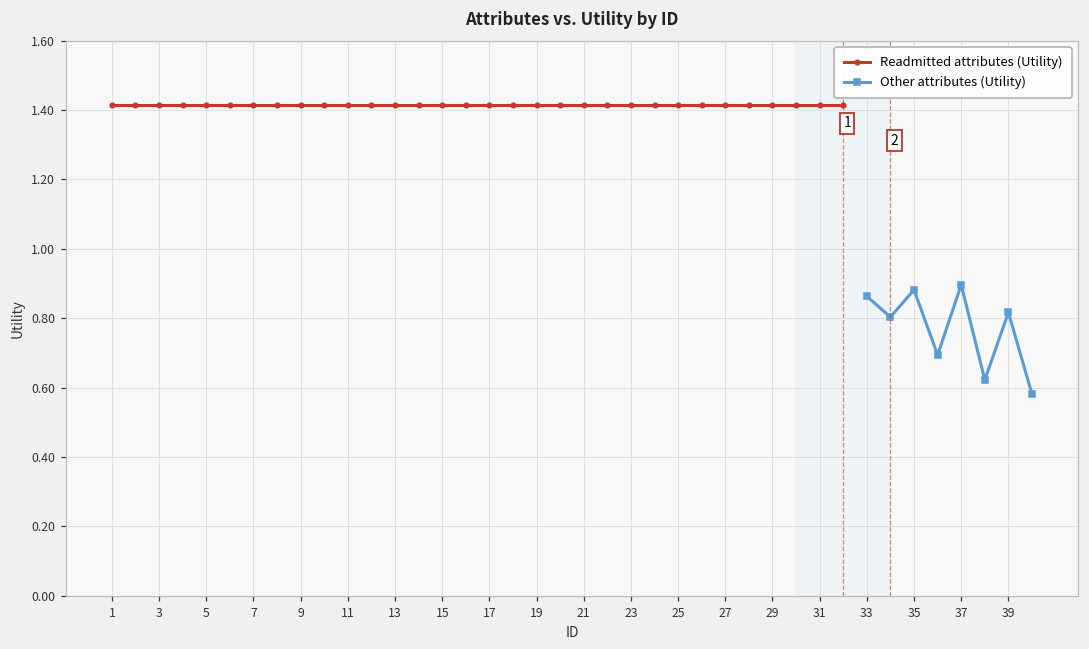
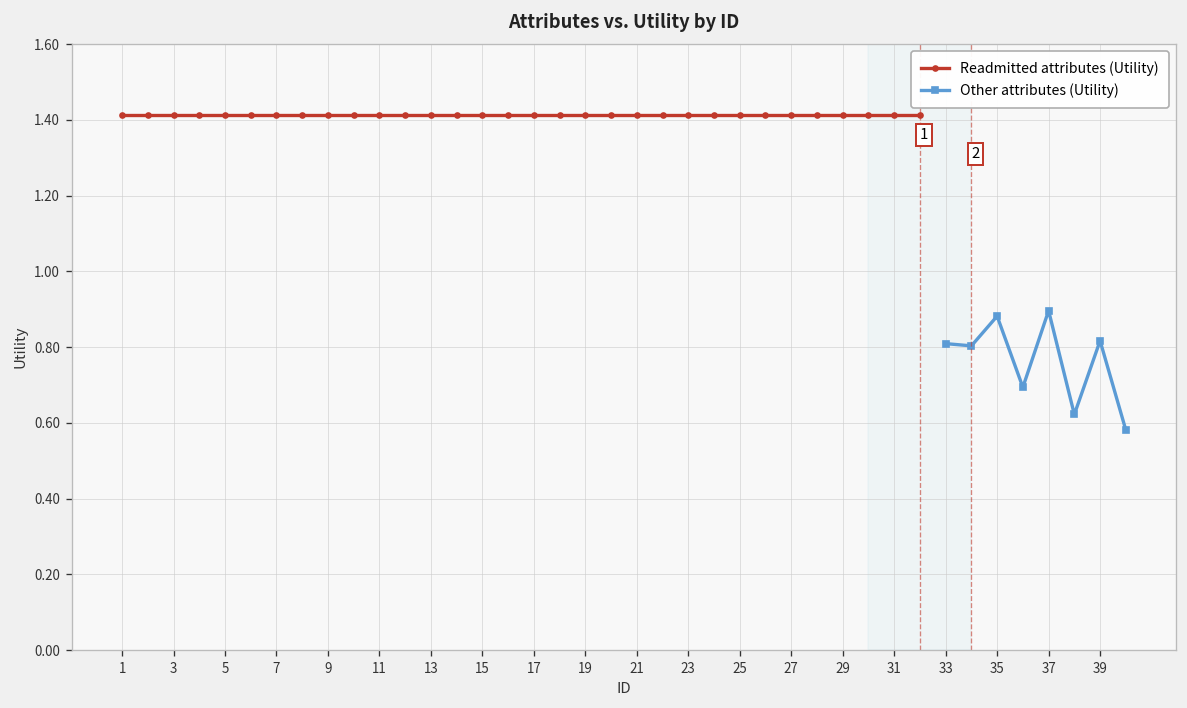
  {
    "Readmitted attributes (Utility)": {
      "1": 1.41,
      "3": 1.41,
      "5": 1.41,
      "7": 1.41,
      "9": 1.41,
      "11": 1.41,
      "13": 1.41,
      "15": 1.41,
      "17": 1.41,
      "19": 1.41,
      "21": 1.41,
      "23": 1.41,
      "25": 1.41,
      "27": 1.41,
      "29": 1.41
    },
    "Other attributes (Utility)": {
-     "33": 0.86,
+     "33": 0.81,
      "35": 0.88,
      "37": 0.90,
      "39": 0.82
    }
  }
